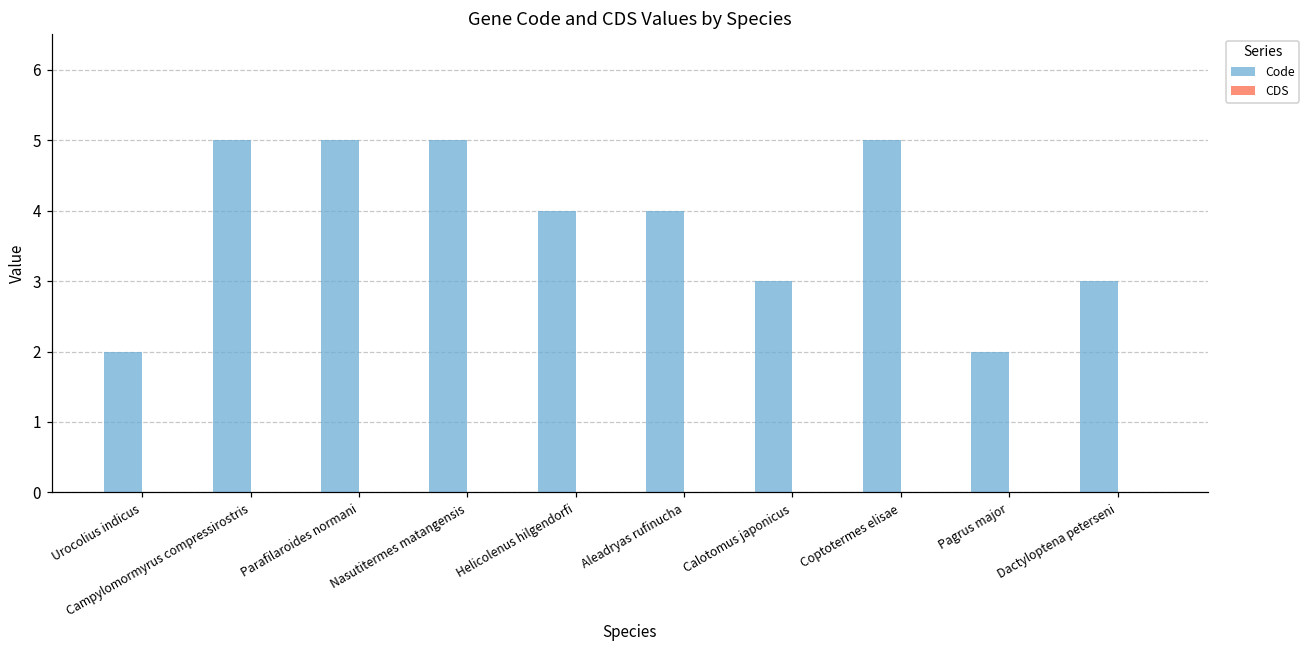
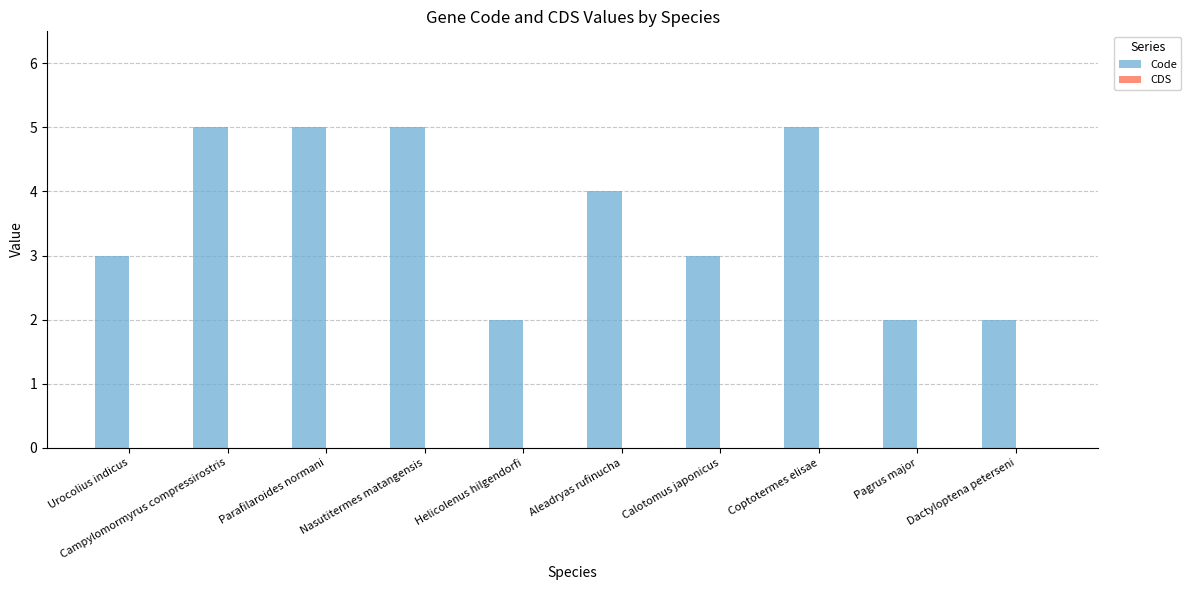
  {
    "Code": {
-     "Urocolius indicus": 2,
+     "Urocolius indicus": 3,
      "Campylomormyrus compressirostris": 5,
      "Parafilaroides normani": 5,
      "Nasutitermes matangensis": 5,
-     "Helicolenus hilgendorfi": 4,
+     "Helicolenus hilgendorfi": 2,
      "Aleadryas rufinucha": 4,
      "Calotomus japonicus": 3,
      "Coptotermes elisae": 5,
      "Pagrus major": 2,
-     "Dactyloptena peterseni": 3
+     "Dactyloptena peterseni": 2
    },
    "CDS": {
      "Urocolius indicus": 0,
      "Campylomormyrus compressirostris": 0,
      "Parafilaroides normani": 0,
      "Nasutitermes matangensis": 0,
      "Helicolenus hilgendorfi": 0,
      "Aleadryas rufinucha": 0,
      "Calotomus japonicus": 0,
      "Coptotermes elisae": 0,
      "Pagrus major": 0,
      "Dactyloptena peterseni": 0
    }
  }
